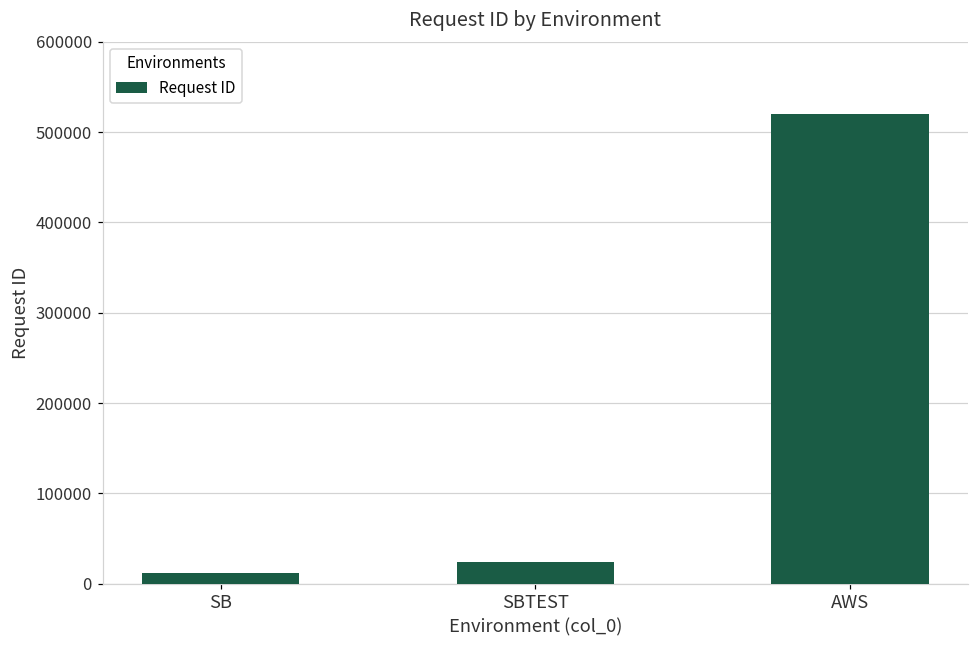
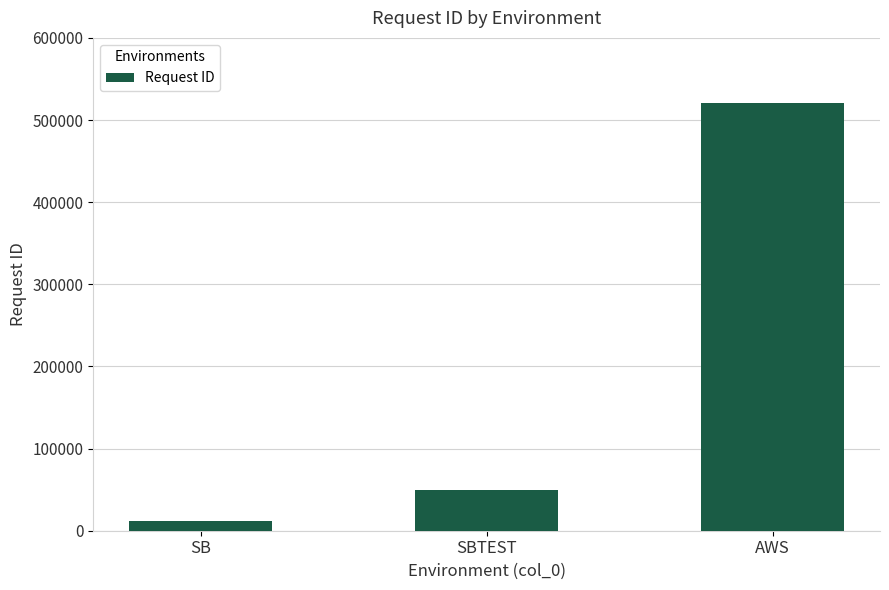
  {
    "SB": 10000,
-   "SBTEST": 20000,
+   "SBTEST": 50000,
    "AWS": 520000
  }
